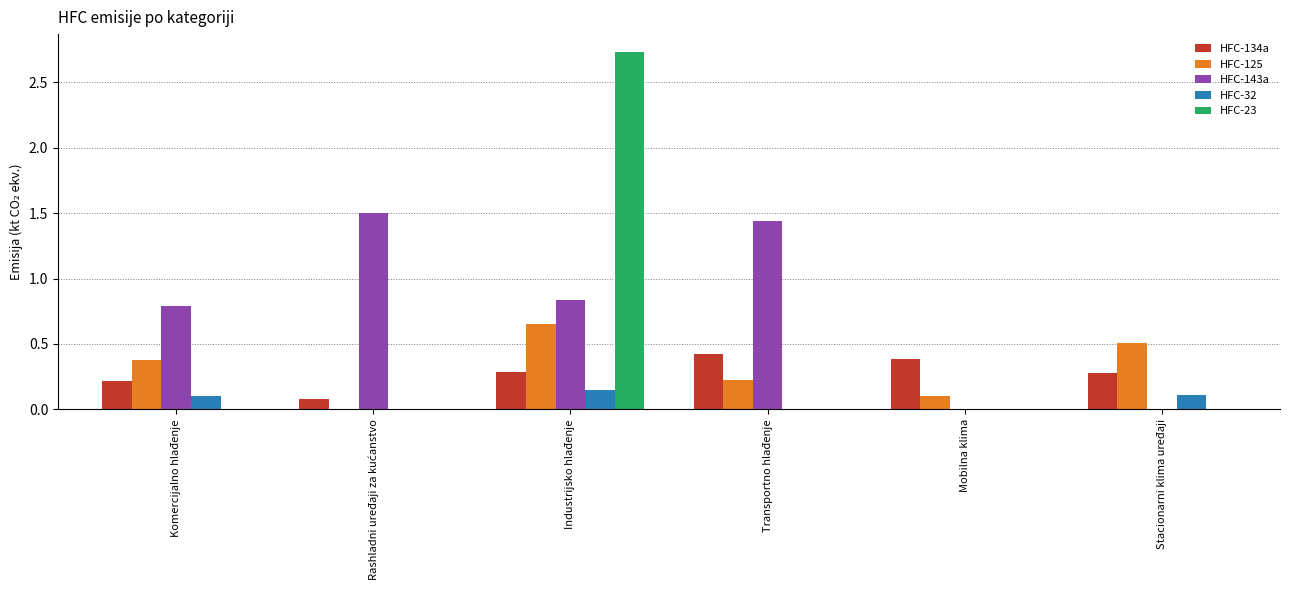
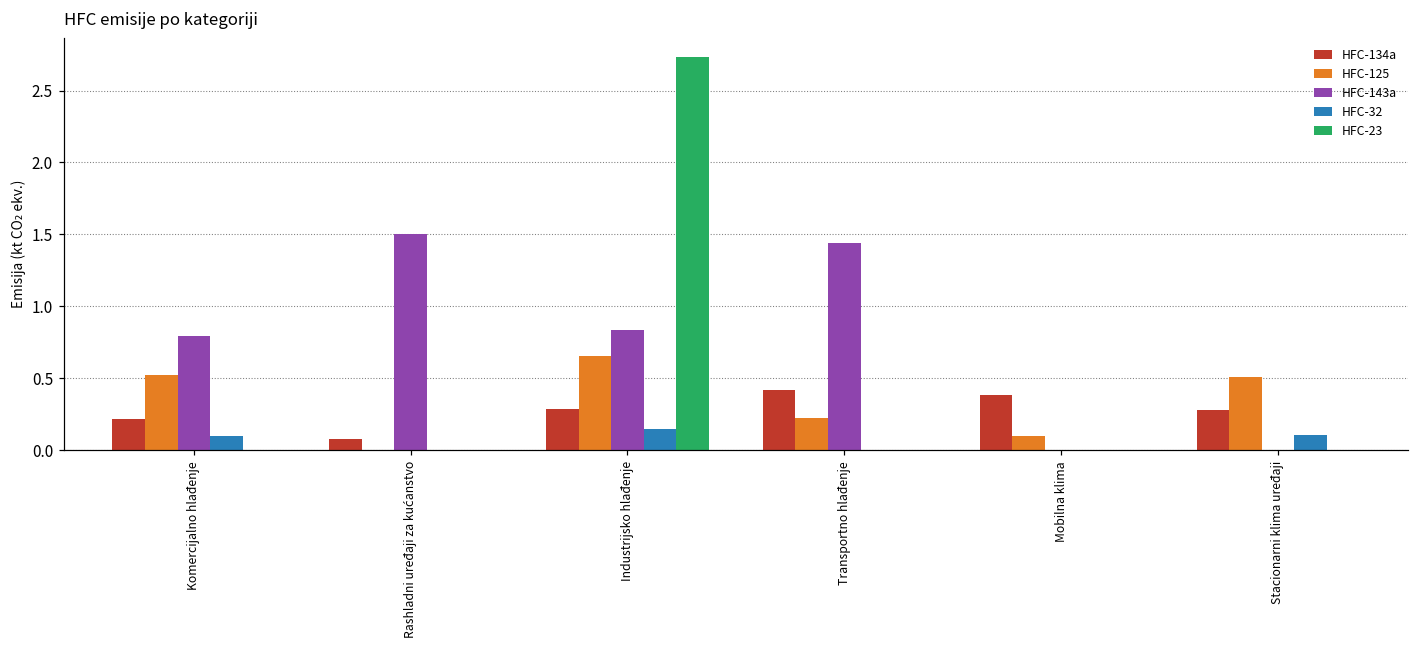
  {
    "HFC-134a": {
      "Komercijalno hlađenje": 0.22,
      "Rashladni uređaji za kućanstvo": 0.08,
      "Industrijsko hlađenje": 0.29,
      "Transportno hlađenje": 0.42,
      "Mobilna klima": 0.38,
      "Stacionarni klima uređaji": 0.28
    },
    "HFC-125": {
-     "Komercijalno hlađenje": 0.38,
+     "Komercijalno hlađenje": 0.52,
      "Rashladni uređaji za kućanstvo": 0.00,
      "Industrijsko hlađenje": 0.65,
      "Transportno hlađenje": 0.23,
      "Mobilna klima": 0.10,
      "Stacionarni klima uređaji": 0.51
    },
    "HFC-143a": {
      "Komercijalno hlađenje": 0.79,
      "Rashladni uređaji za kućanstvo": 1.50,
      "Industrijsko hlađenje": 0.84,
      "Transportno hlađenje": 1.44,
      "Mobilna klima": 0.00,
      "Stacionarni klima uređaji": 0.00
    },
    "HFC-32": {
      "Komercijalno hlađenje": 0.10,
      "Rashladni uređaji za kućanstvo": 0.00,
      "Industrijsko hlađenje": 0.15,
      "Transportno hlađenje": 0.00,
      "Mobilna klima": 0.00,
      "Stacionarni klima uređaji": 0.11
    },
    "HFC-23": {
      "Komercijalno hlađenje": 0.00,
      "Rashladni uređaji za kućanstvo": 0.00,
      "Industrijsko hlađenje": 2.73,
      "Transportno hlađenje": 0.00,
      "Mobilna klima": 0.00,
      "Stacionarni klima uređaji": 0.00
    }
  }
